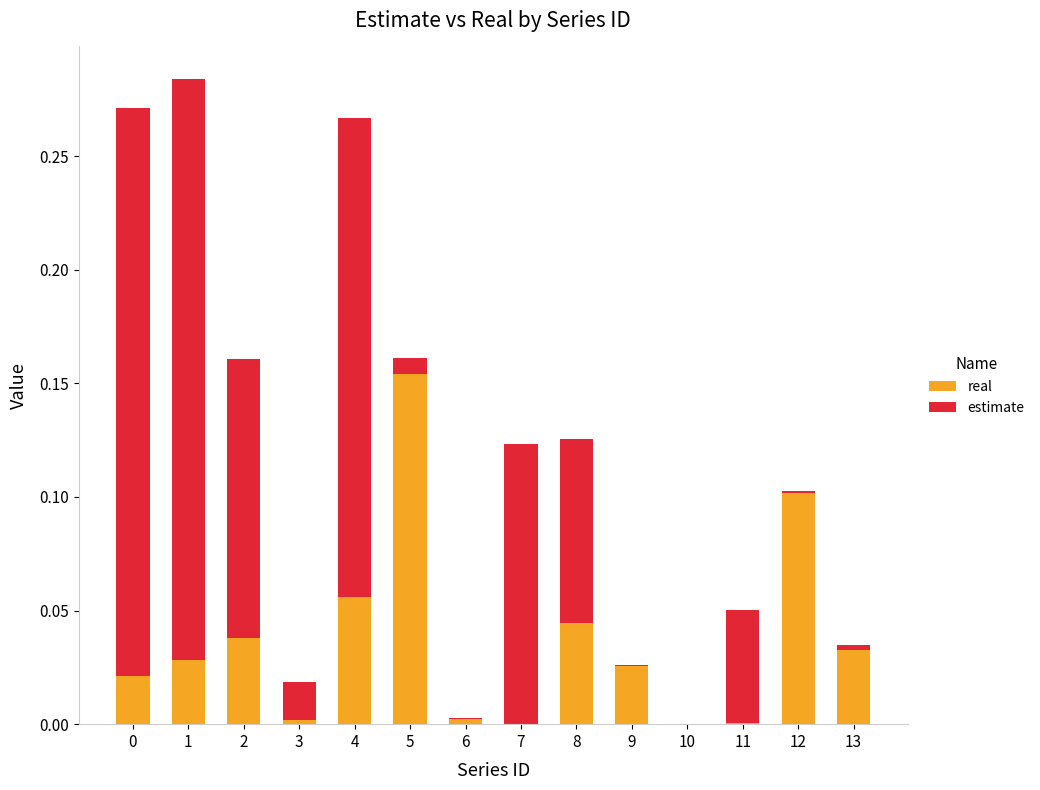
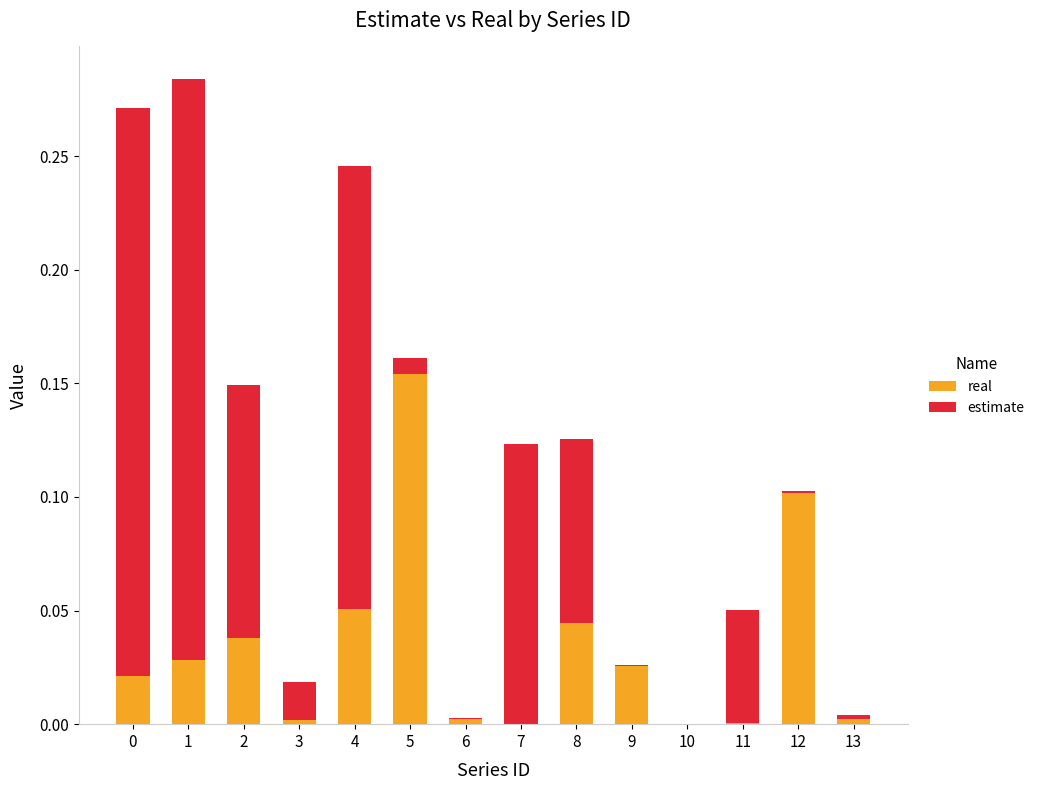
  {
    "real": {
      "0": 0.021,
      "1": 0.028,
      "2": 0.038,
      "3": 0.002,
-     "4": 0.056,
+     "4": 0.051,
      "5": 0.154,
      "6": 0.002,
      "7": 0.000,
      "8": 0.045,
      "9": 0.026,
      "12": 0.102,
-     "13": 0.033
+     "13": 0.002
    },
    "estimate": {
      "0": 0.250,
      "1": 0.256,
-     "2": 0.123,
+     "2": 0.111,
      "3": 0.017,
-     "4": 0.211,
+     "4": 0.195,
      "5": 0.007,
      "7": 0.123,
      "8": 0.081,
      "11": 0.050,
      "13": 0.002
    }
  }
